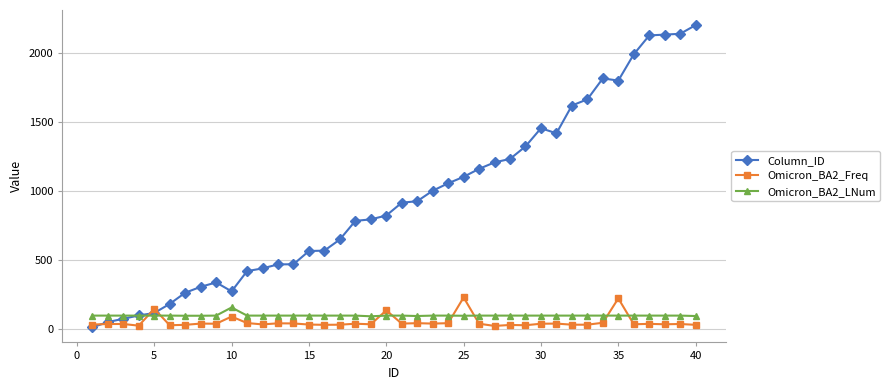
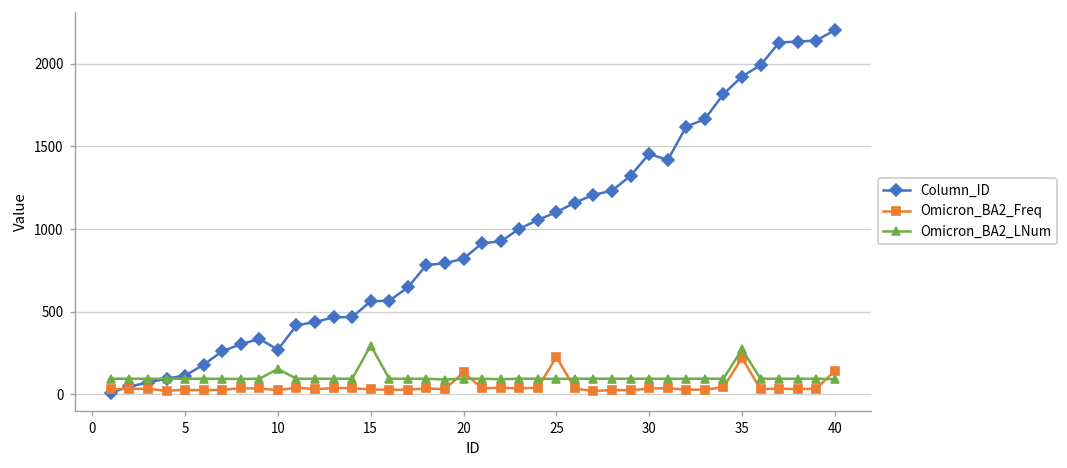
  {
    "Column_ID": {
      "5": 110,
      "10": 270,
      "15": 560,
      "20": 820,
      "25": 1100,
      "30": 1460,
-     "35": 1800,
+     "35": 1920,
      "40": 2200
    },
    "Omicron_BA2_Freq": {
-     "5": 140,
-     "10": 90,
+     "5": 30,
+     "10": 30,
      "15": 30,
      "20": 130,
      "25": 230,
      "30": 40,
      "35": 220,
-     "40": 30
+     "40": 140
    },
    "Omicron_BA2_LNum": {
      "5": 90,
      "10": 150,
-     "15": 90,
+     "15": 300,
      "20": 90,
      "25": 90,
      "30": 90,
-     "35": 90,
+     "35": 270,
      "40": 90
    }
  }
